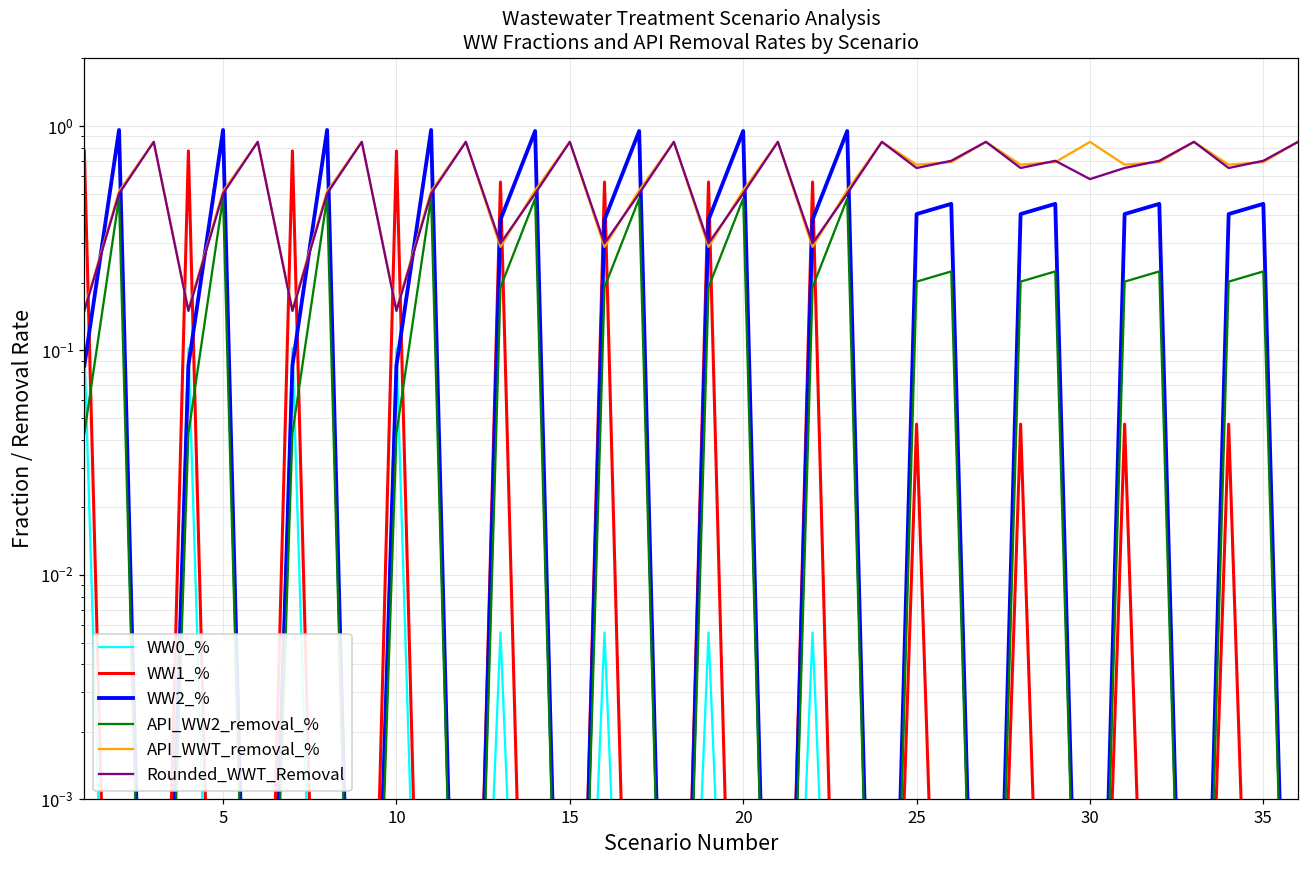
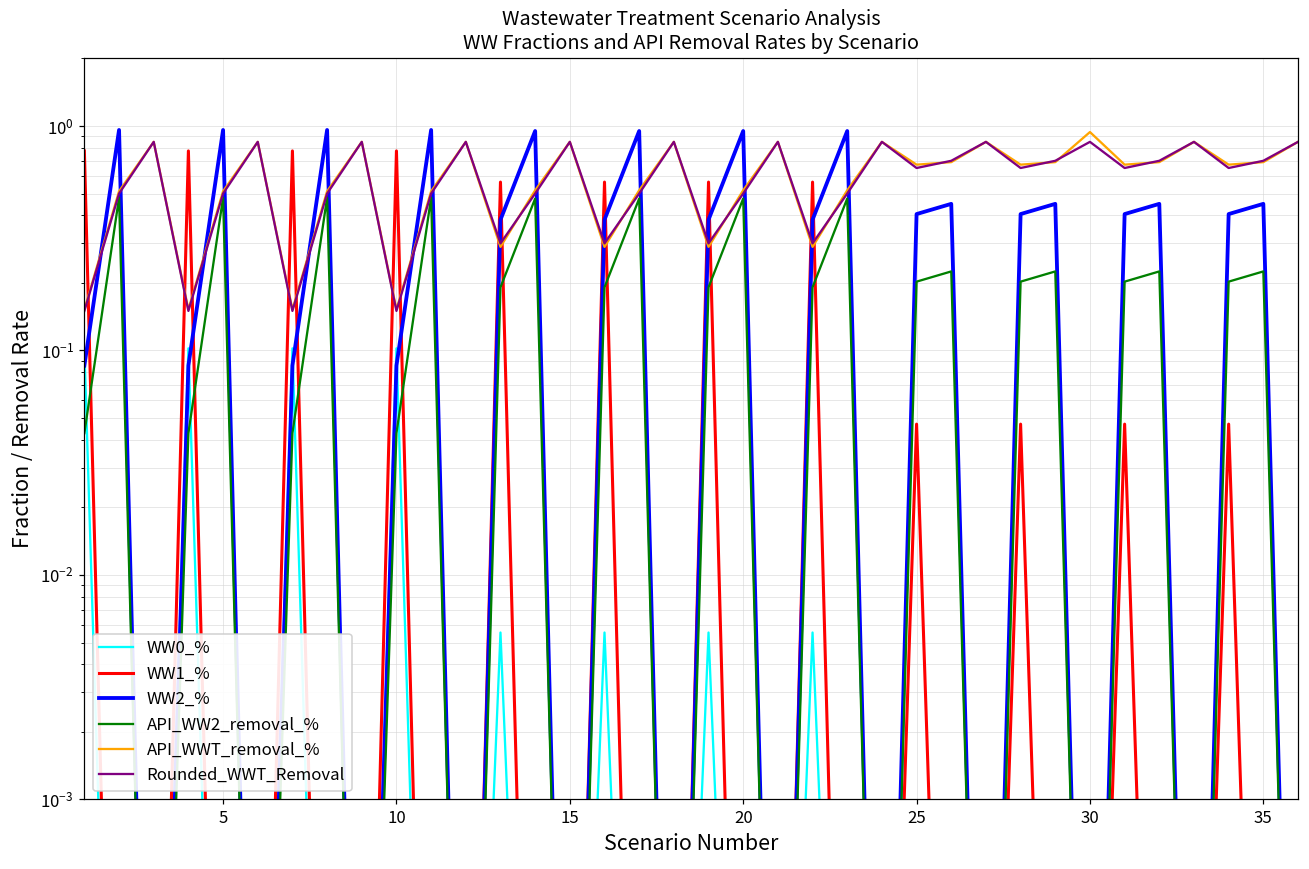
  {
    "WW0_%": {
      "10": 0.10
    },
    "WW1_%": {
      "10": 0.77,
      "25": 0.047
    },
    "WW2_%": {
      "5": 1.0,
      "10": 0.086,
      "20": 1.0,
      "25": 0.41,
      "35": 0.45
    },
    "API_WW2_removal_%": {
      "5": 0.48,
      "10": 0.043,
      "20": 0.48,
      "25": 0.20,
      "35": 0.23
    },
    "API_WWT_removal_%": {
      "20": 0.52,
      "25": 0.67,
-     "30": 0.85
+     "30": 0.9
    },
    "Rounded_WWT_Removal": {
      "20": 0.50,
      "25": 0.65,
-     "30": 0.58
+     "30": 0.85
    }
  }
